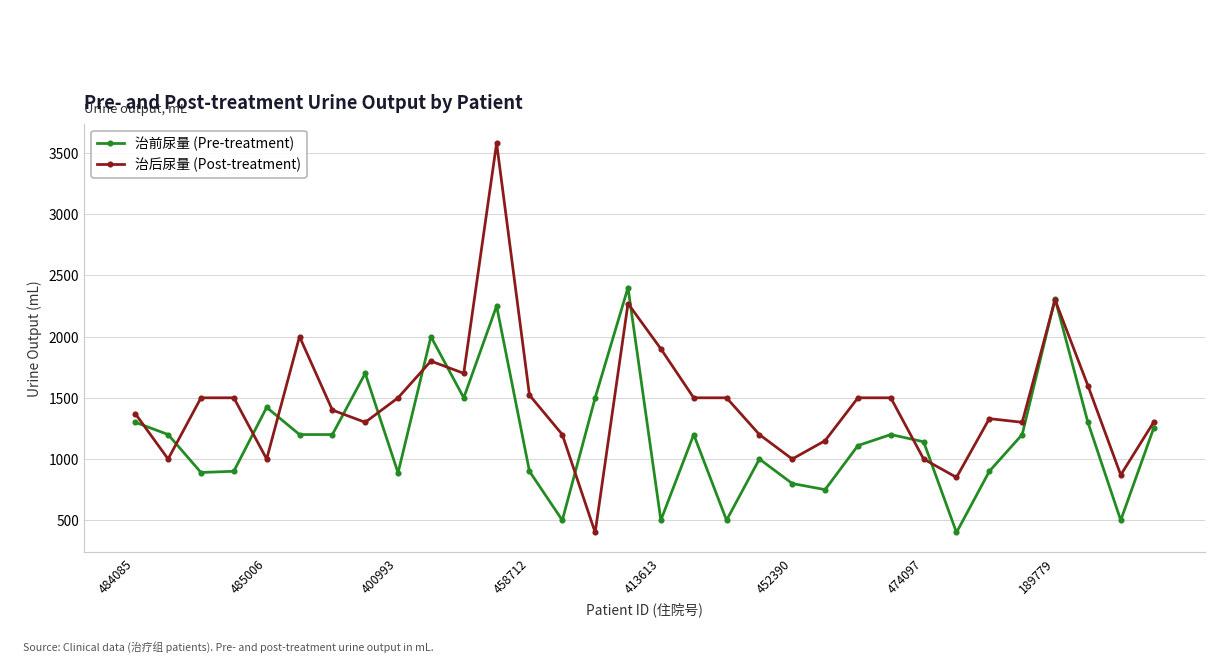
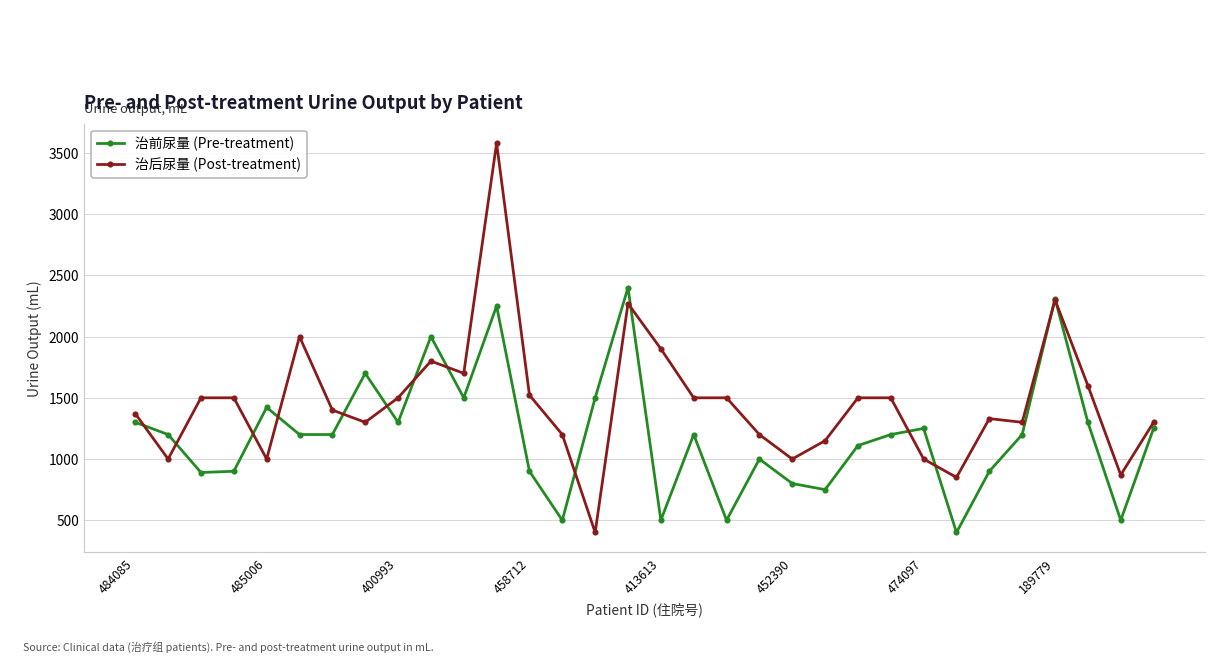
  {
    "治前尿量 (Pre-treatment)": {
      "484085": 1300,
      "485006": 1420,
-     "400993": 890,
+     "400993": 1300,
      "458712": 900,
      "413613": 500,
      "452390": 800,
-     "474097": 1140
+     "474097": 1250
    },
    "治后尿量 (Post-treatment)": {
      "484085": 1370,
      "485006": 1000,
      "400993": 1500,
      "458712": 1520,
      "413613": 1900,
      "452390": 1000,
      "474097": 1000
    }
  }
